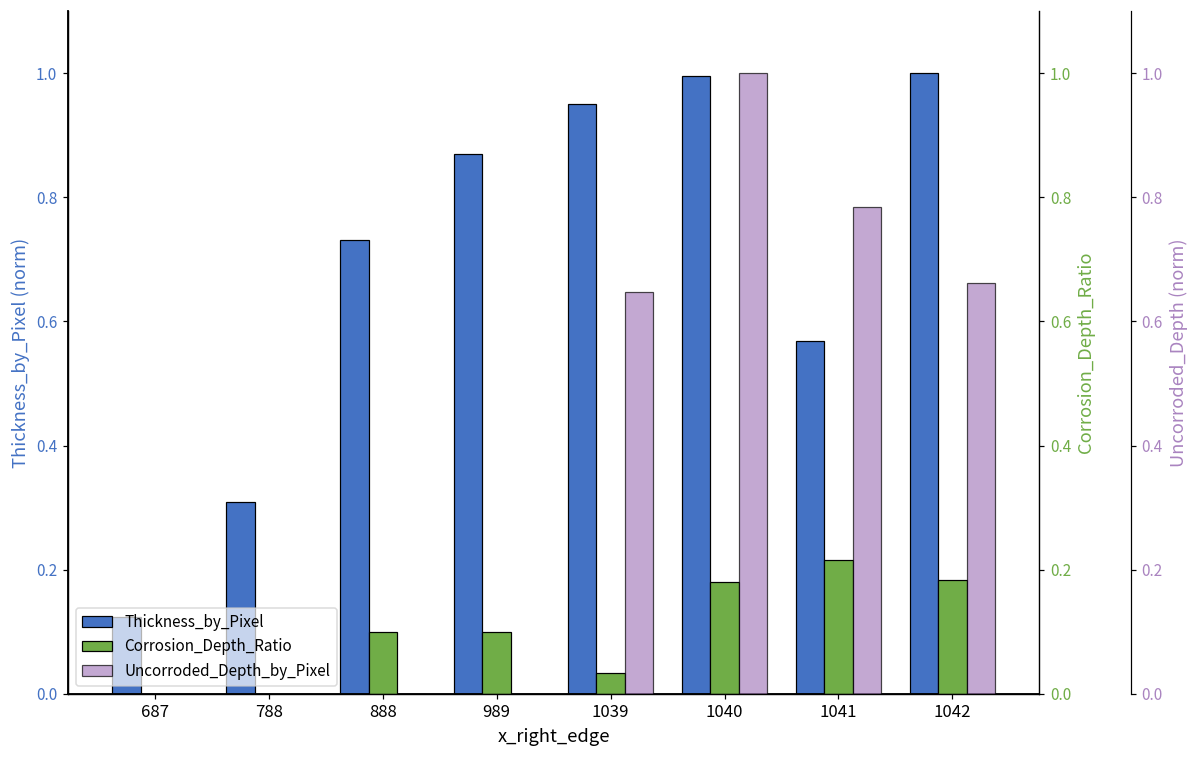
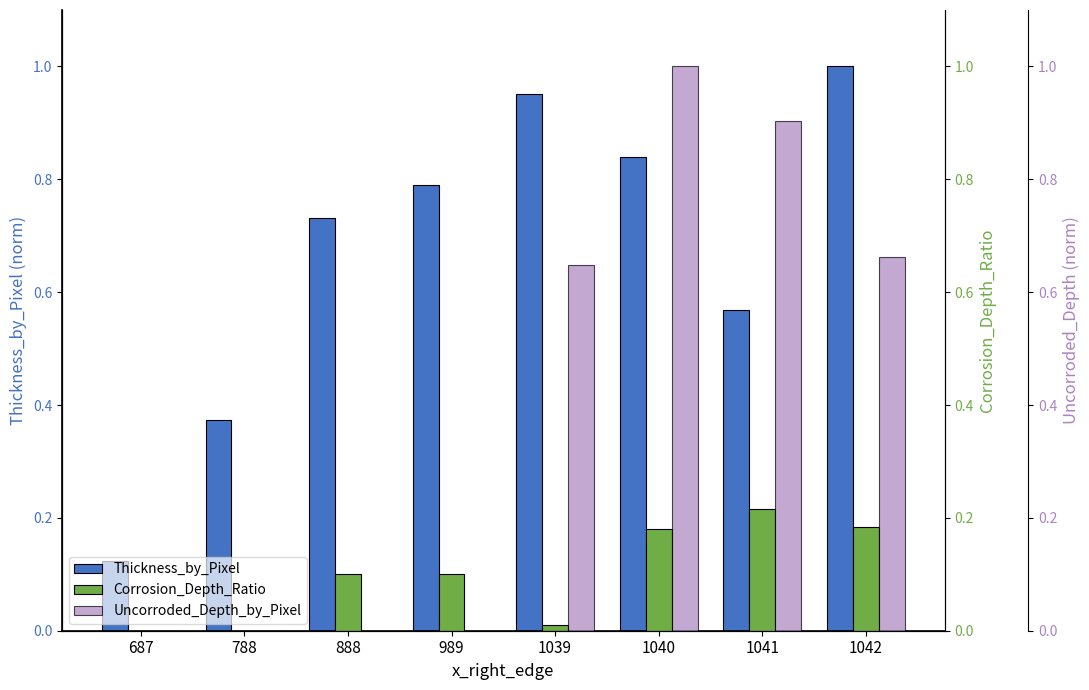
  {
    "Thickness_by_Pixel": {
-     "788": 0.31,
+     "788": 0.37,
      "888": 0.73,
-     "989": 0.87,
+     "989": 0.79,
      "1039": 0.95,
-     "1040": 1.00,
+     "1040": 0.84,
      "1041": 0.57,
      "1042": 1.00
    },
    "Corrosion_Depth_Ratio": {
      "687": 0.00,
      "788": 0.00,
      "888": 0.10,
      "989": 0.10,
-     "1039": 0.03,
+     "1039": 0.01,
      "1040": 0.18,
      "1041": 0.22,
      "1042": 0.18
    },
    "Uncorroded_Depth_by_Pixel": {
      "687": 0.00,
      "788": 0.00,
      "888": 0.00,
      "989": 0.00,
      "1039": 0.65,
      "1040": 1.00,
-     "1041": 0.79,
+     "1041": 0.90,
      "1042": 0.66
    }
  }
